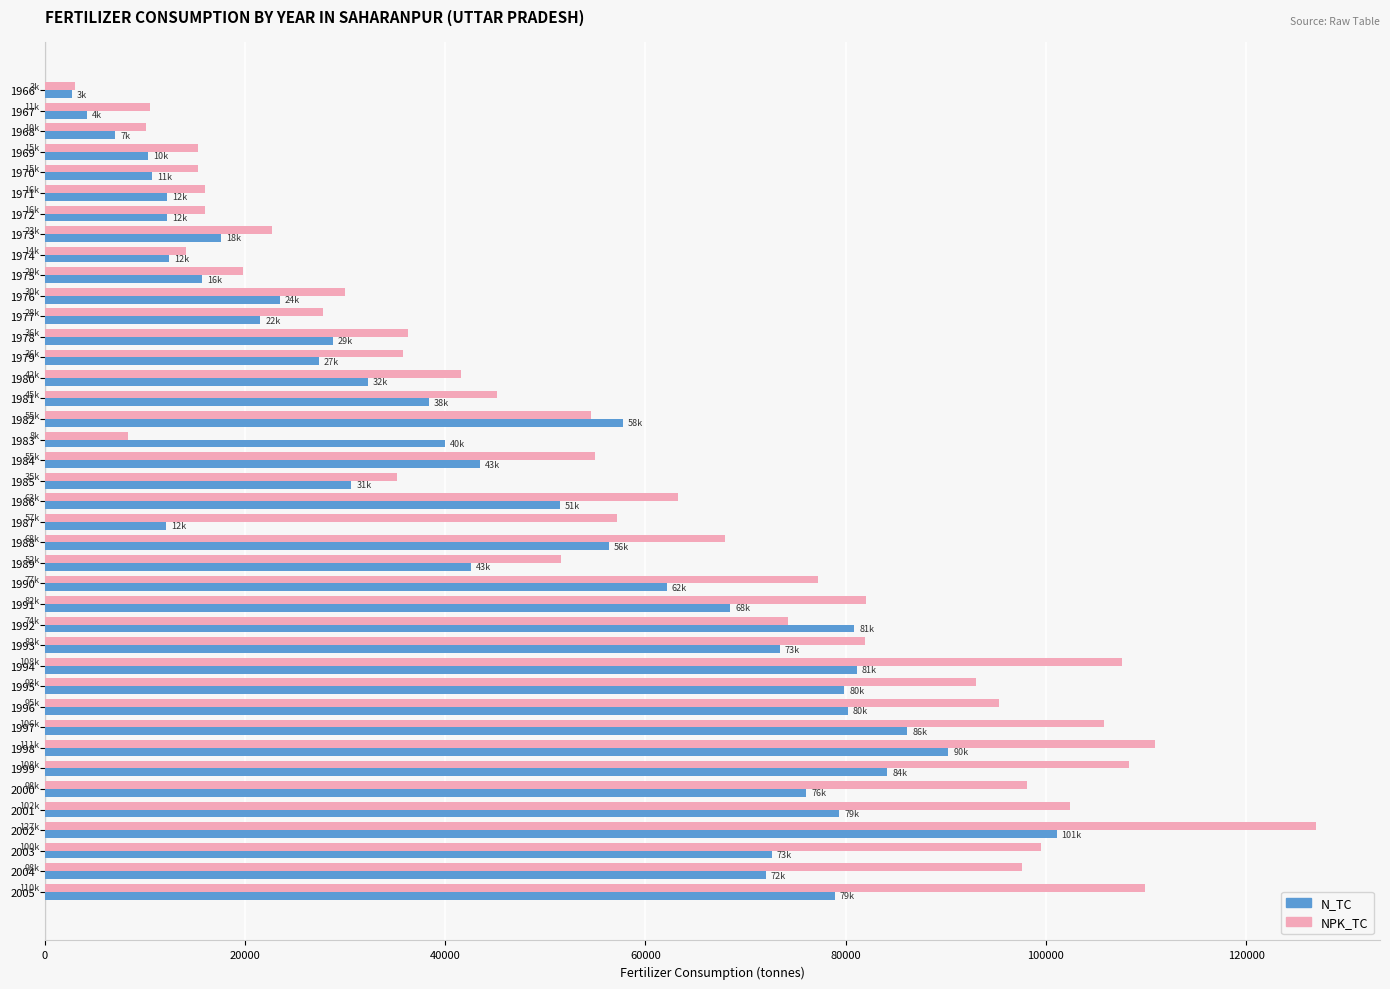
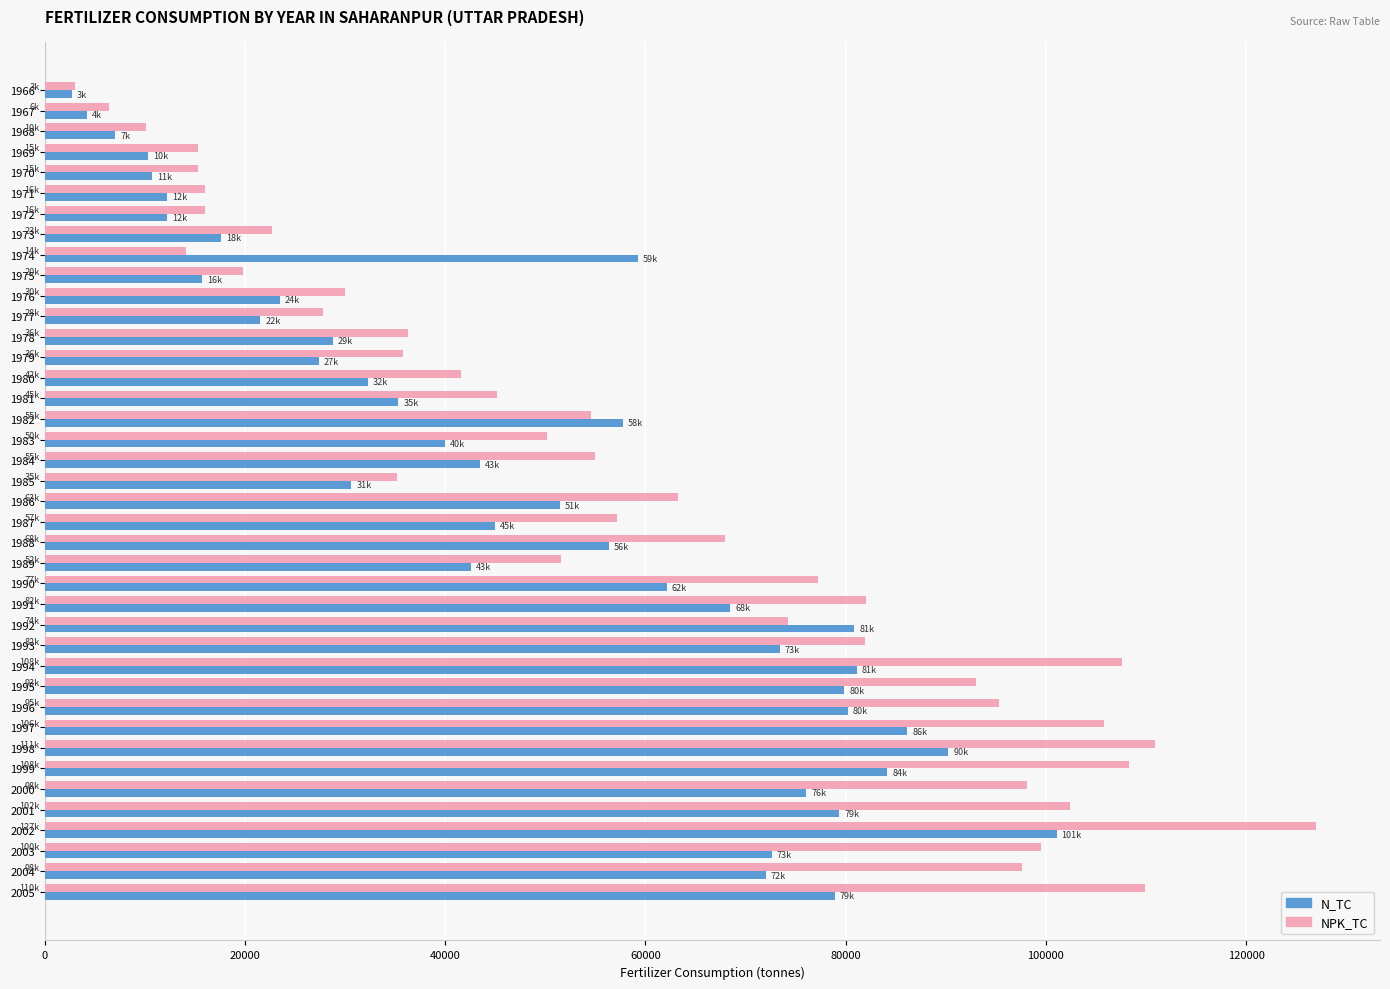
  {
    "N_TC": {
      "1967": "4k",
      "1968": "7k",
      "1969": "10k",
      "1970": "11k",
      "1971": "12k",
      "1972": "12k",
      "1973": "18k",
-     "1974": "12k",
+     "1974": "59k",
      "1975": "16k",
      "1976": "24k",
      "1977": "22k",
      "1978": "29k",
      "1979": "27k",
      "1980": "32k",
-     "1981": "38k",
+     "1981": "35k",
      "1982": "58k",
      "1983": "40k",
      "1984": "43k",
      "1985": "31k",
      "1986": "51k",
-     "1987": "12k",
+     "1987": "45k",
      "1988": "56k",
      "1989": "43k",
      "1990": "62k",
      "1991": "68k",
      "1992": "81k",
      "1993": "73k",
      "1994": "81k",
      "1995": "80k",
      "1996": "80k",
      "1997": "86k",
      "1998": "90k",
      "1999": "84k",
      "2000": "76k",
      "2001": "79k",
      "2002": "101k",
      "2003": "73k",
      "2004": "72k",
      "2005": "79k"
    },
    "NPK_TC": {
      "1966": "3k",
-     "1967": "11k",
-     "1983": "8k"
+     "1967": "6k",
+     "1983": "50k"
    }
  }
